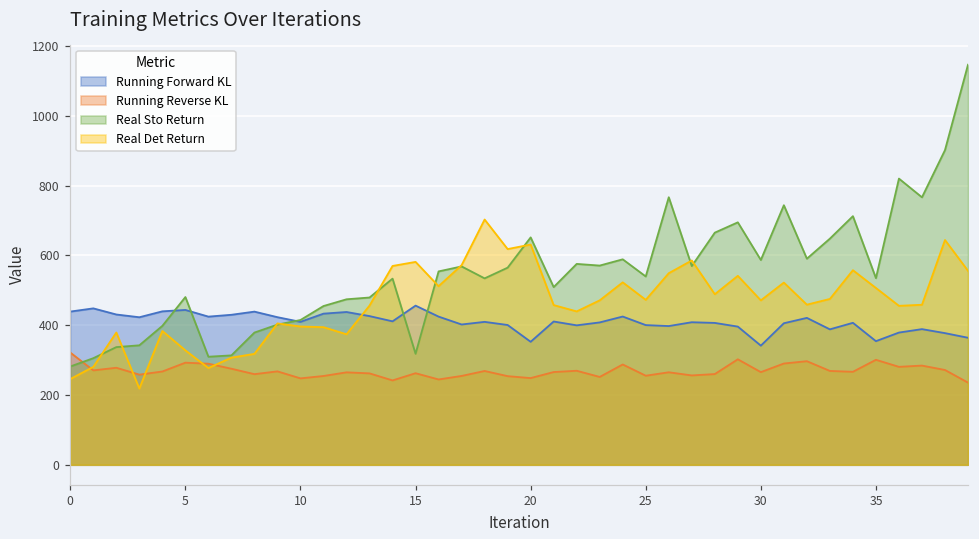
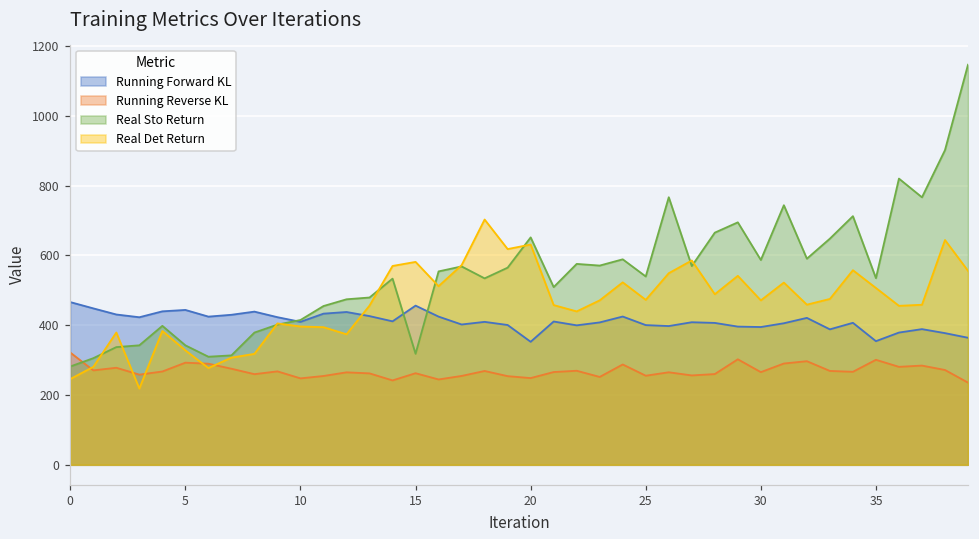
  {
    "Running Forward KL": {
-     "0": 440,
+     "0": 470,
      "5": 440,
      "15": 460,
      "20": 350,
      "25": 400,
-     "30": 340,
+     "30": 390,
      "35": 350
    },
    "Real Sto Return": {
      "0": 280,
-     "5": 480,
+     "5": 340,
      "15": 320,
      "20": 650,
      "25": 540,
      "30": 590,
      "35": 540
    }
  }
